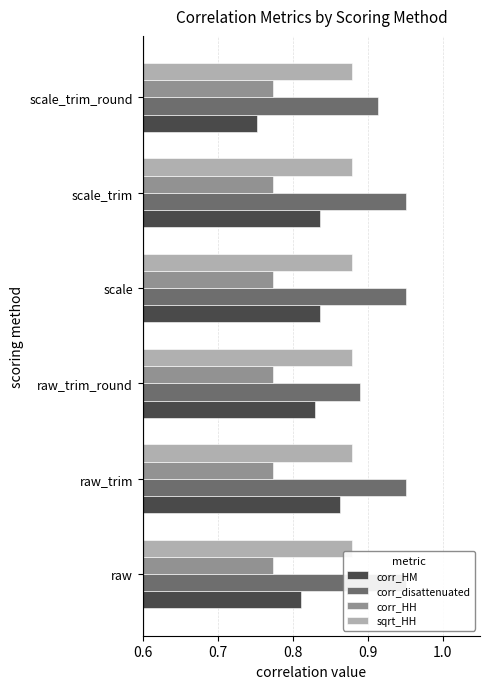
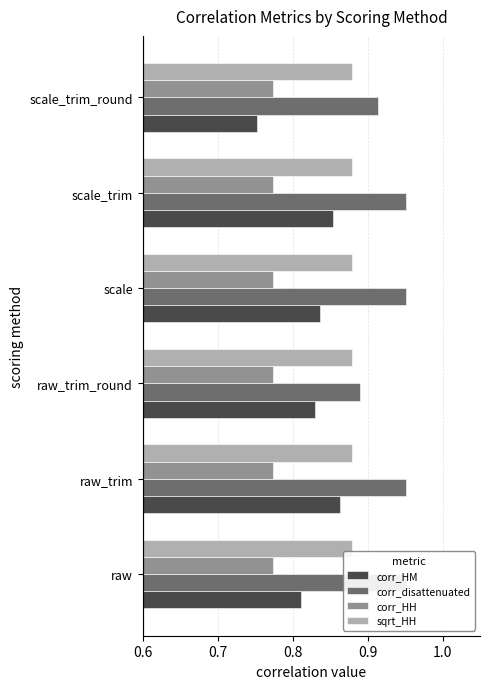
  {
    "corr_HM": {
      "scale_trim_round": 0.75,
-     "scale_trim": 0.84,
+     "scale_trim": 0.85,
      "scale": 0.84,
      "raw_trim_round": 0.83,
      "raw_trim": 0.86,
      "raw": 0.81
    },
    "corr_disattenuated": {
      "scale_trim_round": 0.91,
      "scale_trim": 0.95,
      "scale": 0.95,
      "raw_trim_round": 0.89,
      "raw_trim": 0.95
    }
  }
